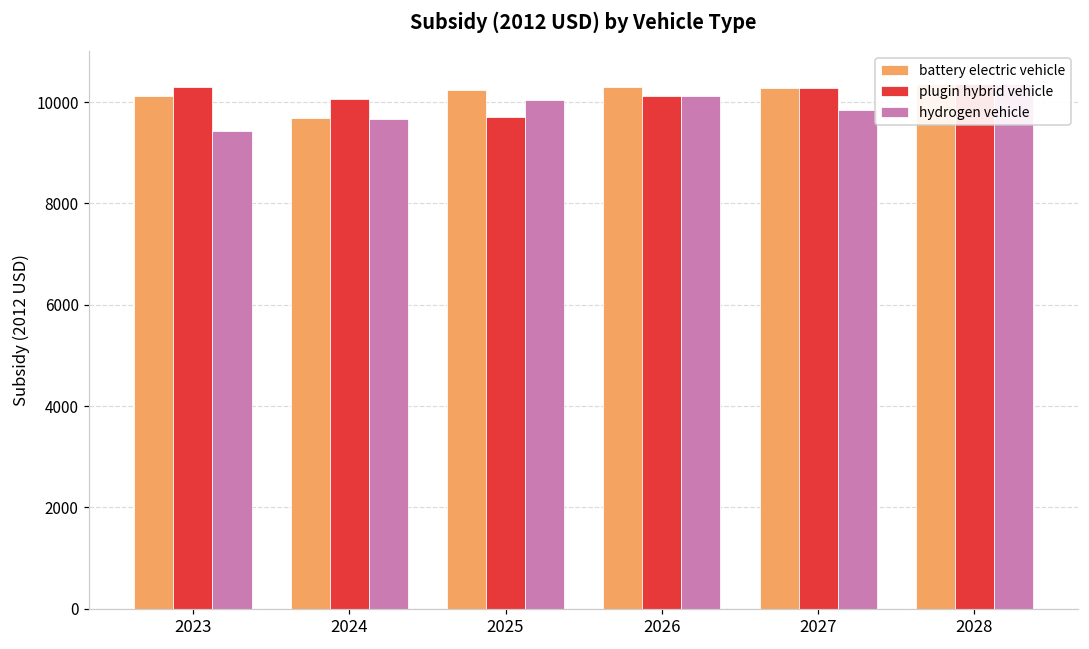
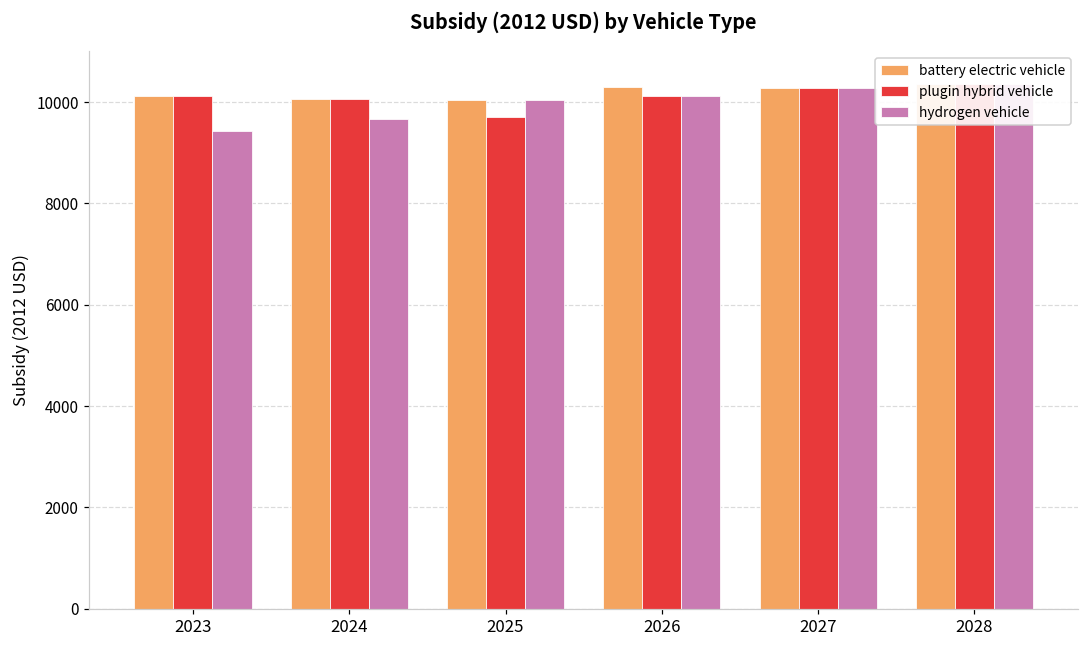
  {
    "battery electric vehicle": {
      "2023": 10100,
-     "2024": 9700,
-     "2025": 10200,
+     "2024": 10100,
+     "2025": 10100,
      "2026": 10300,
      "2027": 10300
    },
    "plugin hybrid vehicle": {
-     "2023": 10300,
+     "2023": 10100,
      "2024": 10100,
      "2025": 9700,
      "2026": 10100,
      "2027": 10300
    },
    "hydrogen vehicle": {
      "2023": 9400,
      "2024": 9700,
      "2025": 10100,
      "2026": 10100,
-     "2027": 9800
+     "2027": 10300
    }
  }
